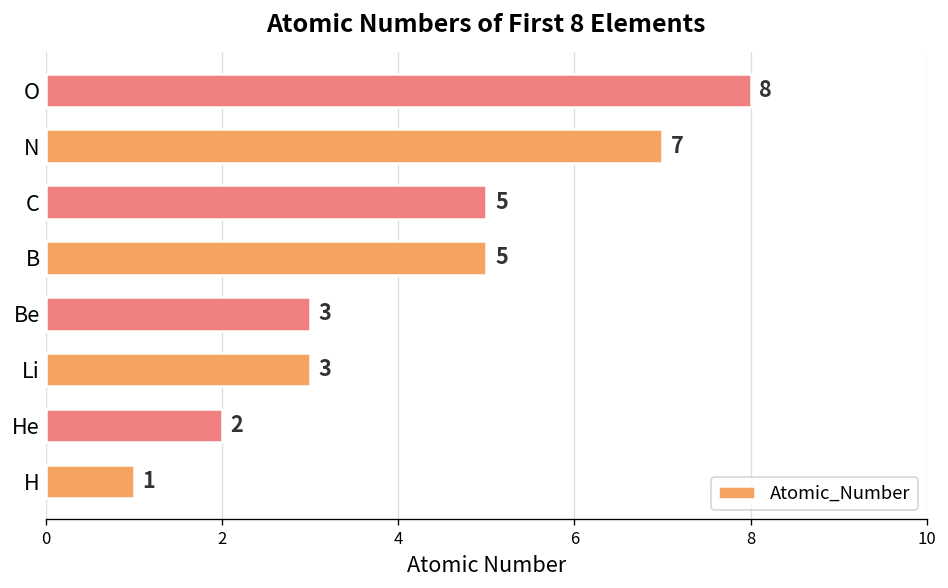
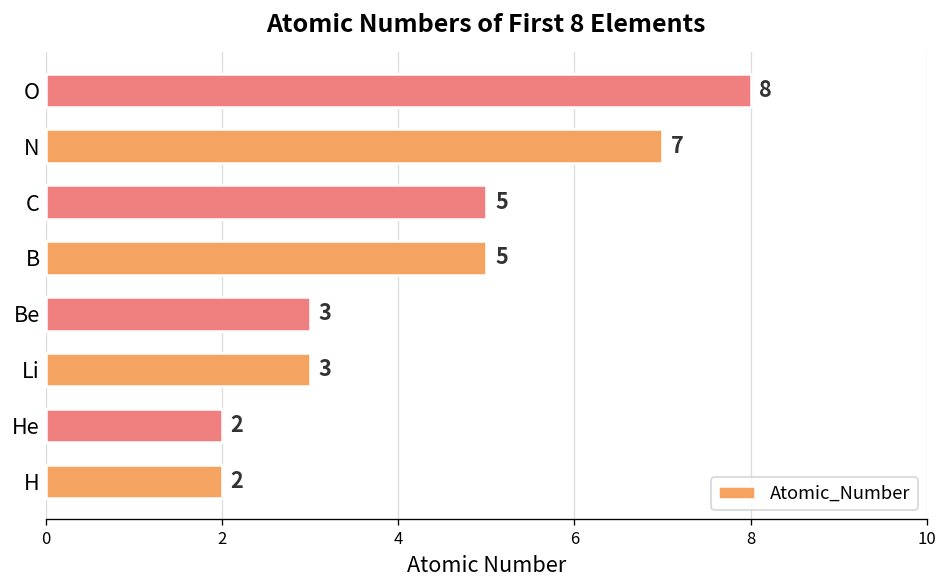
  {
    "O": 8,
    "N": 7,
    "C": 5,
    "B": 5,
    "Be": 3,
    "Li": 3,
    "He": 2,
-   "H": 1
+   "H": 2
  }
